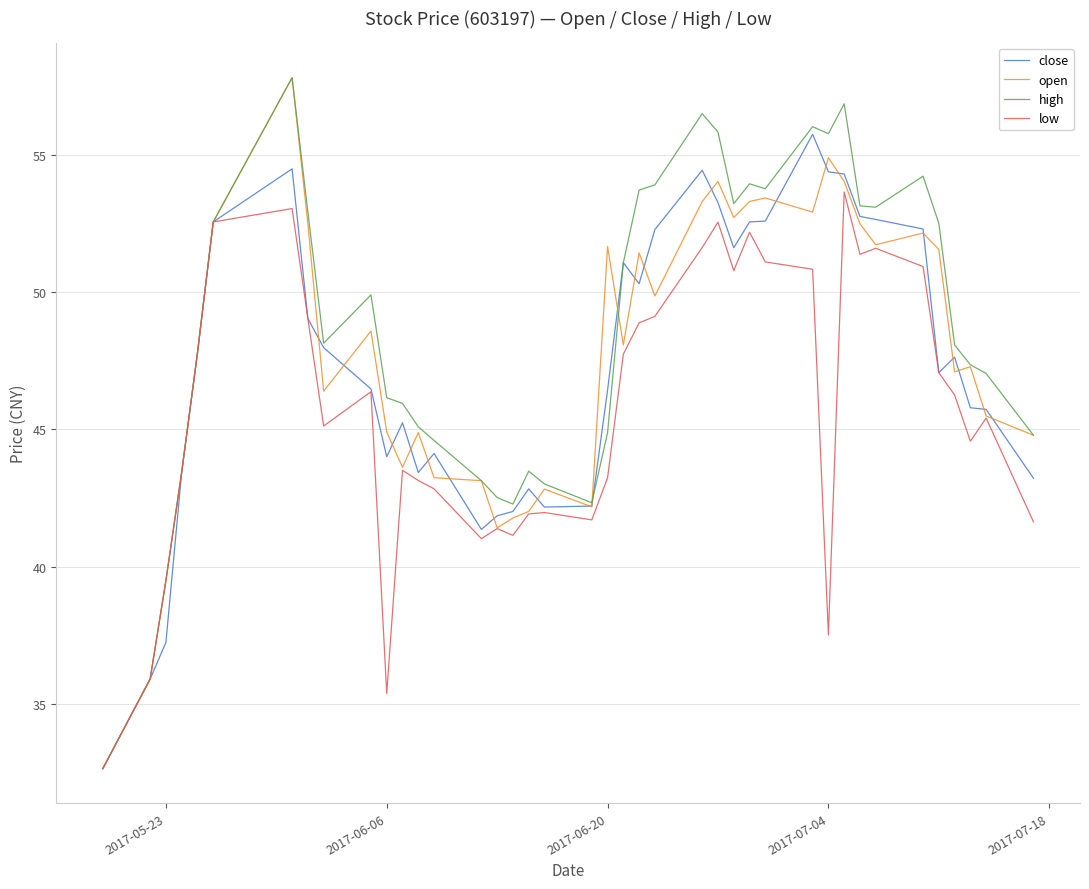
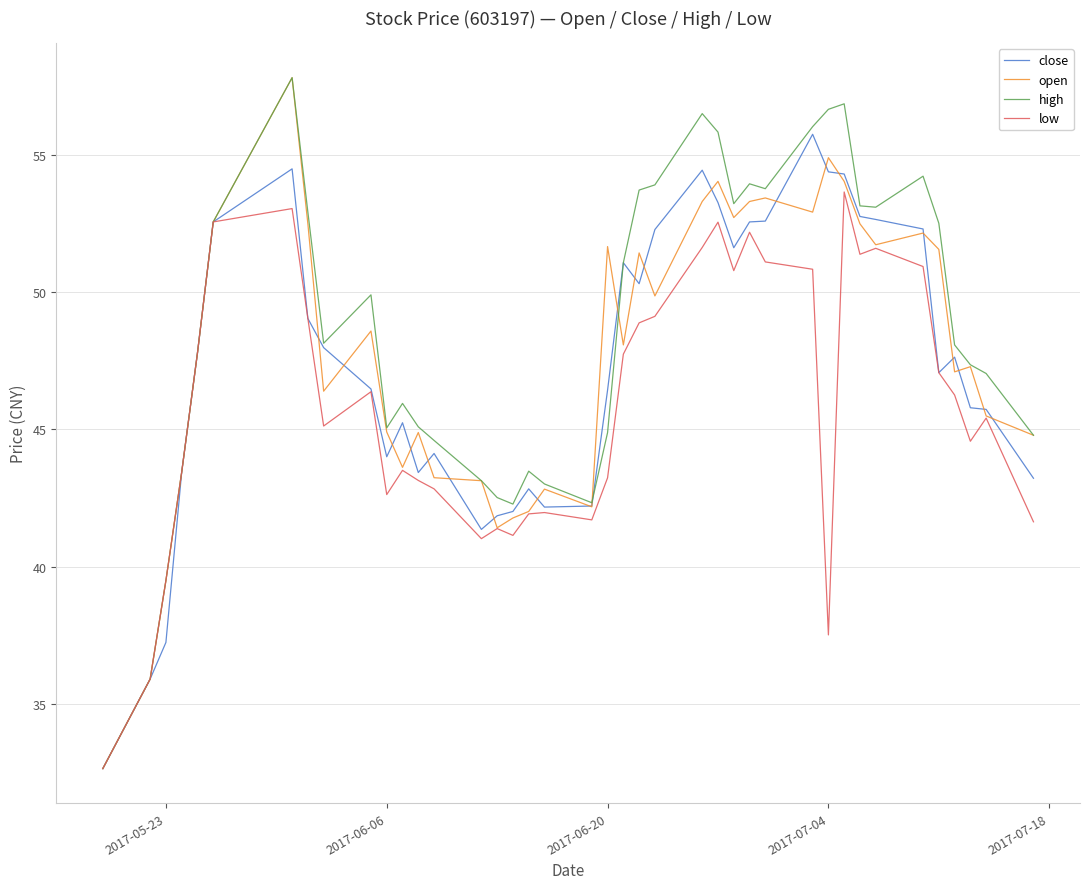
  {
    "close": {
      "2017-05-23": 37.2,
      "2017-06-06": 44.0,
      "2017-06-20": 46.4,
      "2017-07-04": 54.4
    },
    "open": {
      "2017-06-06": 44.9,
      "2017-06-20": 51.7,
      "2017-07-04": 54.9
    },
    "high": {
-     "2017-06-06": 46.2,
+     "2017-06-06": 45.1,
      "2017-06-20": 44.9,
-     "2017-07-04": 55.8
+     "2017-07-04": 56.7
    },
    "low": {
-     "2017-06-06": 35.4,
+     "2017-06-06": 42.6,
      "2017-06-20": 43.2,
      "2017-07-04": 37.5
    }
  }
